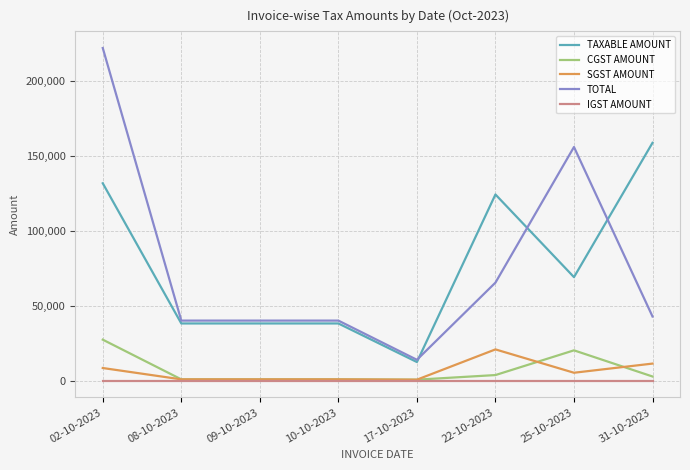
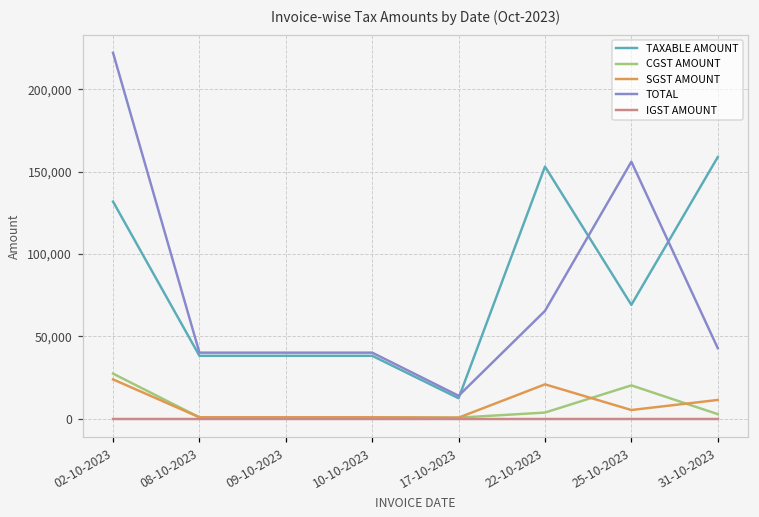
  {
    "TAXABLE AMOUNT": {
      "02-10-2023": "132,000",
      "08-10-2023": "38,000",
      "09-10-2023": "38,000",
      "10-10-2023": "38,000",
-     "22-10-2023": "124,000",
+     "22-10-2023": "153,000",
      "25-10-2023": "69,000",
      "31-10-2023": "159,000"
    },
    "CGST AMOUNT": {
      "02-10-2023": "27,000",
      "22-10-2023": "4,000",
      "25-10-2023": "20,000",
      "31-10-2023": "3,000"
    },
    "SGST AMOUNT": {
-     "02-10-2023": "9,000",
+     "02-10-2023": "24,000",
      "22-10-2023": "21,000",
      "25-10-2023": "5,000",
      "31-10-2023": "11,000"
    },
    "TOTAL": {
      "02-10-2023": "222,000",
      "08-10-2023": "40,000",
      "09-10-2023": "40,000",
      "10-10-2023": "40,000",
      "22-10-2023": "66,000",
      "25-10-2023": "156,000",
      "31-10-2023": "43,000"
    },
    "IGST AMOUNT": {
      "02-10-2023": "0",
      "22-10-2023": "0",
      "25-10-2023": "0",
      "31-10-2023": "0"
    }
  }
